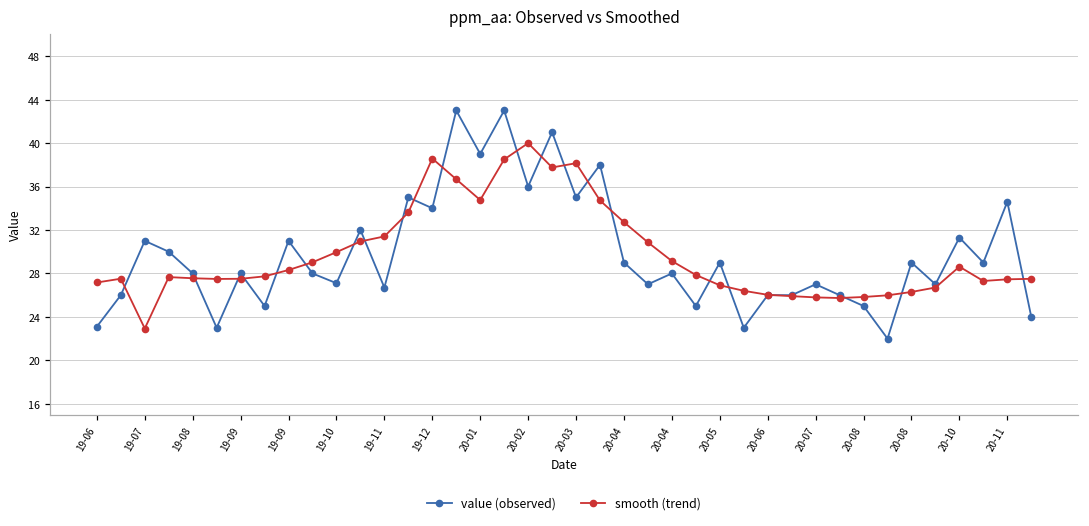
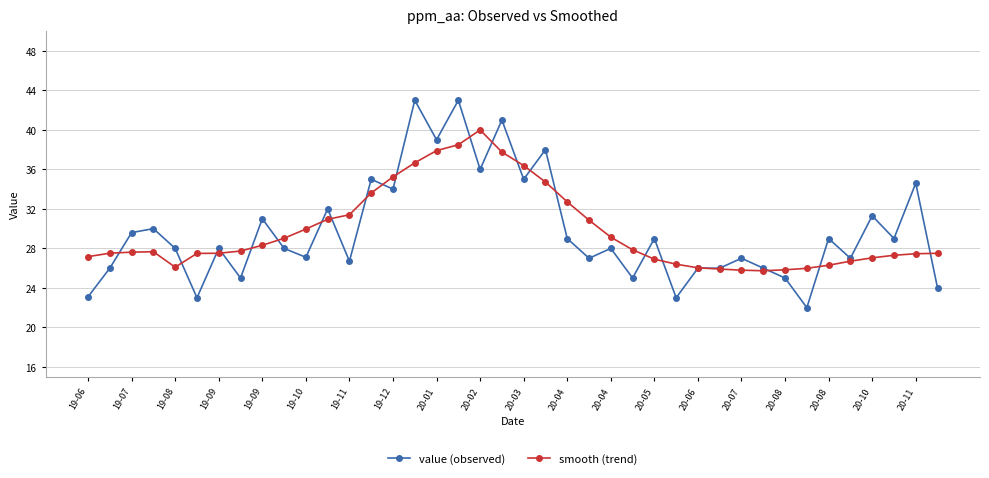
  {
    "value (observed)": {
      "19-06": 23,
-     "19-07": 31,
+     "19-07": 30,
      "19-08": 28,
      "19-10": 27,
      "19-11": 27,
      "19-12": 34,
      "20-01": 39,
      "20-02": 36,
      "20-03": 35,
      "20-05": 29,
      "20-07": 27,
      "20-10": 31,
      "20-11": 35
    },
    "smooth (trend)": {
      "19-06": 27,
-     "19-07": 23,
-     "19-08": 28,
+     "19-07": 28,
+     "19-08": 26,
      "19-10": 30,
      "19-11": 31,
-     "19-12": 39,
-     "20-01": 35,
+     "19-12": 35,
+     "20-01": 38,
      "20-02": 40,
-     "20-03": 38,
+     "20-03": 36,
      "20-05": 27,
      "20-07": 26,
-     "20-10": 29,
+     "20-10": 27,
      "20-11": 27
    }
  }
